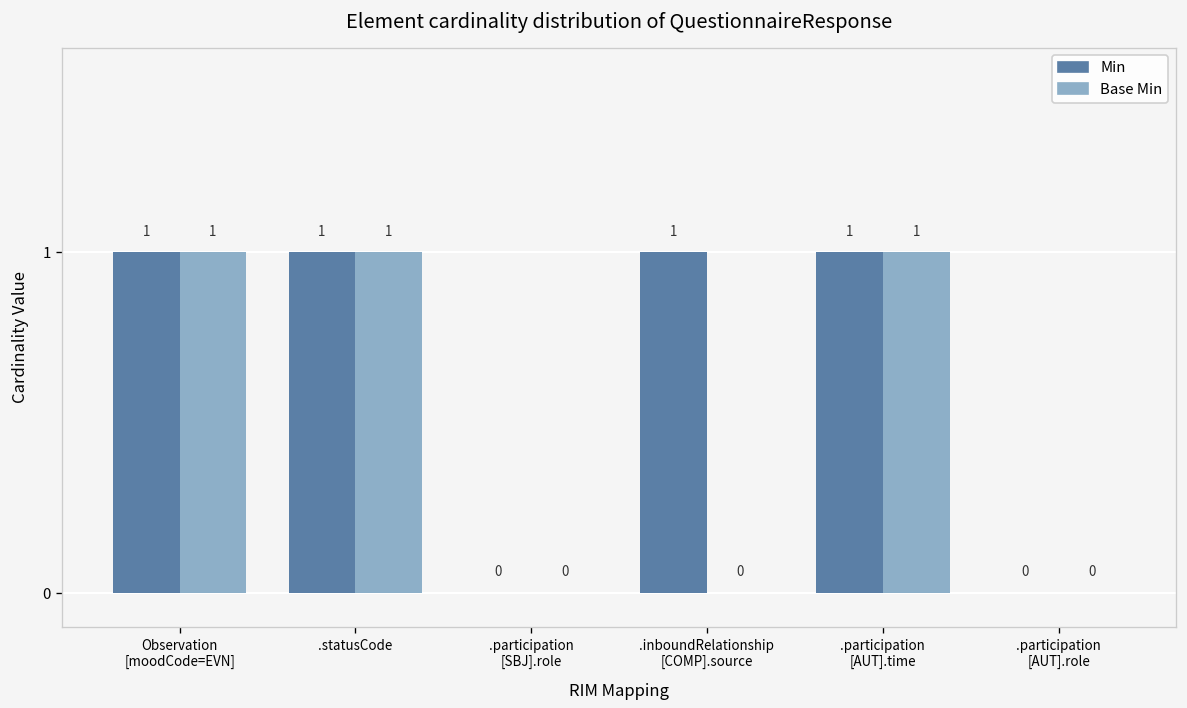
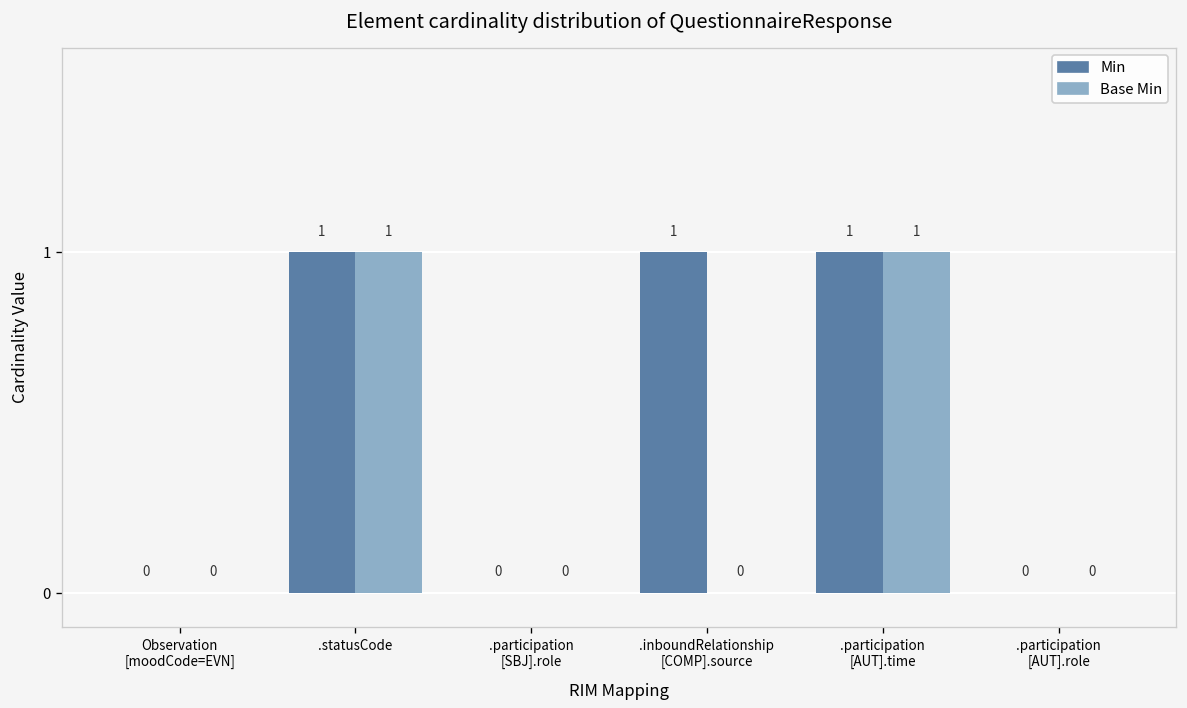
  {
    "Min": {
-     "Observation [moodCode=EVN]": 1,
+     "Observation [moodCode=EVN]": 0,
      ".statusCode": 1,
      ".participation [SBJ].role": 0,
      ".inboundRelationship [COMP].source": 1,
      ".participation [AUT].time": 1,
      ".participation [AUT].role": 0
    },
    "Base Min": {
-     "Observation [moodCode=EVN]": 1,
+     "Observation [moodCode=EVN]": 0,
      ".statusCode": 1,
      ".participation [SBJ].role": 0,
      ".inboundRelationship [COMP].source": 0,
      ".participation [AUT].time": 1,
      ".participation [AUT].role": 0
    }
  }
